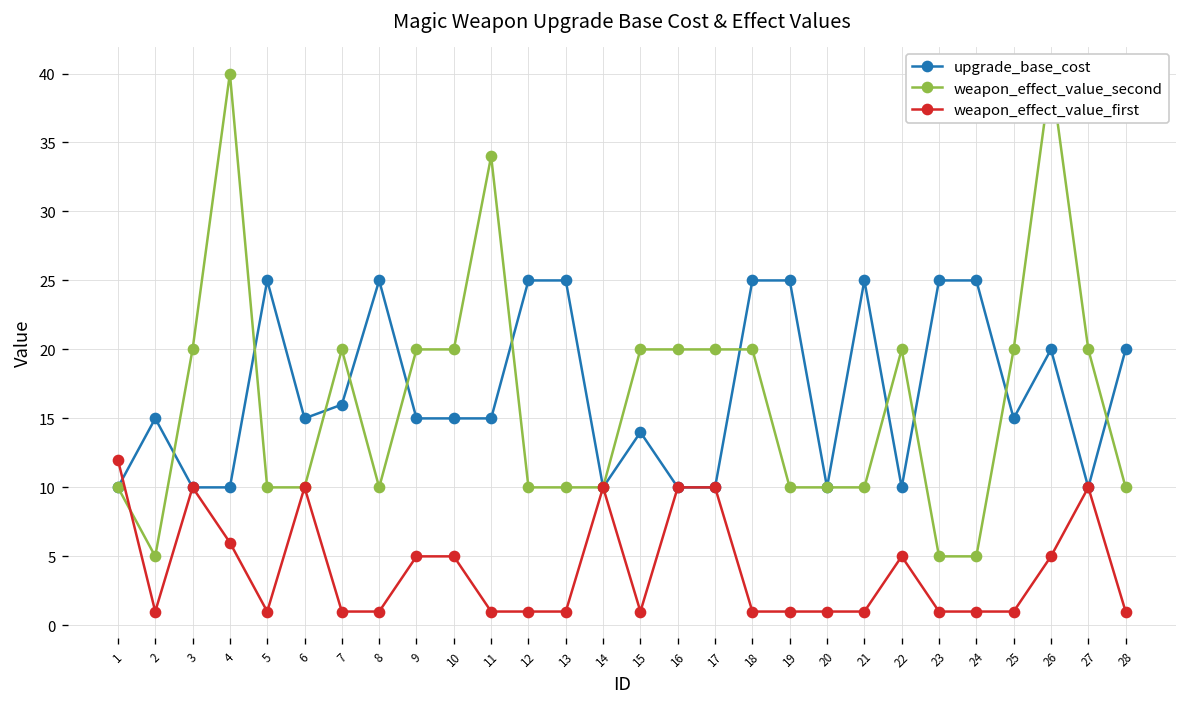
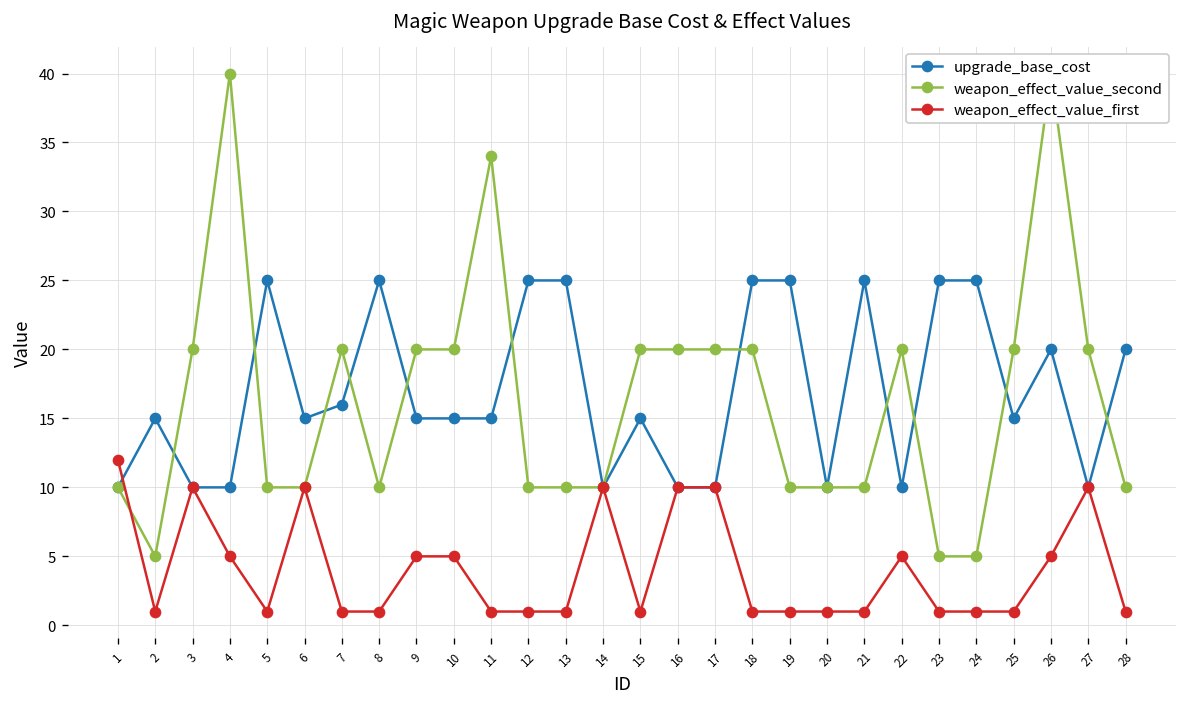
  {
    "upgrade_base_cost": {
      "2": 15,
      "4": 10,
      "5": 25,
      "6": 15,
      "7": 16,
      "8": 25,
      "9": 15,
      "10": 15,
      "11": 15,
      "12": 25,
      "13": 25,
-     "15": 14,
+     "15": 15,
      "18": 25,
      "19": 25,
      "21": 25,
      "22": 10,
      "23": 25,
      "24": 25,
      "25": 15,
      "26": 20,
      "28": 20
    },
    "weapon_effect_value_second": {
      "2": 5,
      "3": 20,
      "4": 40,
      "5": 10,
      "7": 20,
      "8": 10,
      "9": 20,
      "10": 20,
      "11": 34,
      "12": 10,
      "13": 10,
      "15": 20,
      "16": 20,
      "17": 20,
      "18": 20,
      "19": 10,
      "21": 10,
      "22": 20,
      "23": 5,
      "24": 5,
      "25": 20,
      "27": 20,
      "28": 10
    },
    "weapon_effect_value_first": {
      "1": 12,
      "2": 1,
-     "4": 6,
+     "4": 5,
      "5": 1,
      "7": 1,
      "8": 1,
      "9": 5,
      "10": 5,
      "11": 1,
      "12": 1,
      "13": 1,
      "15": 1,
      "18": 1,
      "19": 1,
      "20": 1,
      "21": 1,
      "22": 5,
      "23": 1,
      "24": 1,
      "25": 1,
      "26": 5,
      "28": 1
    }
  }
